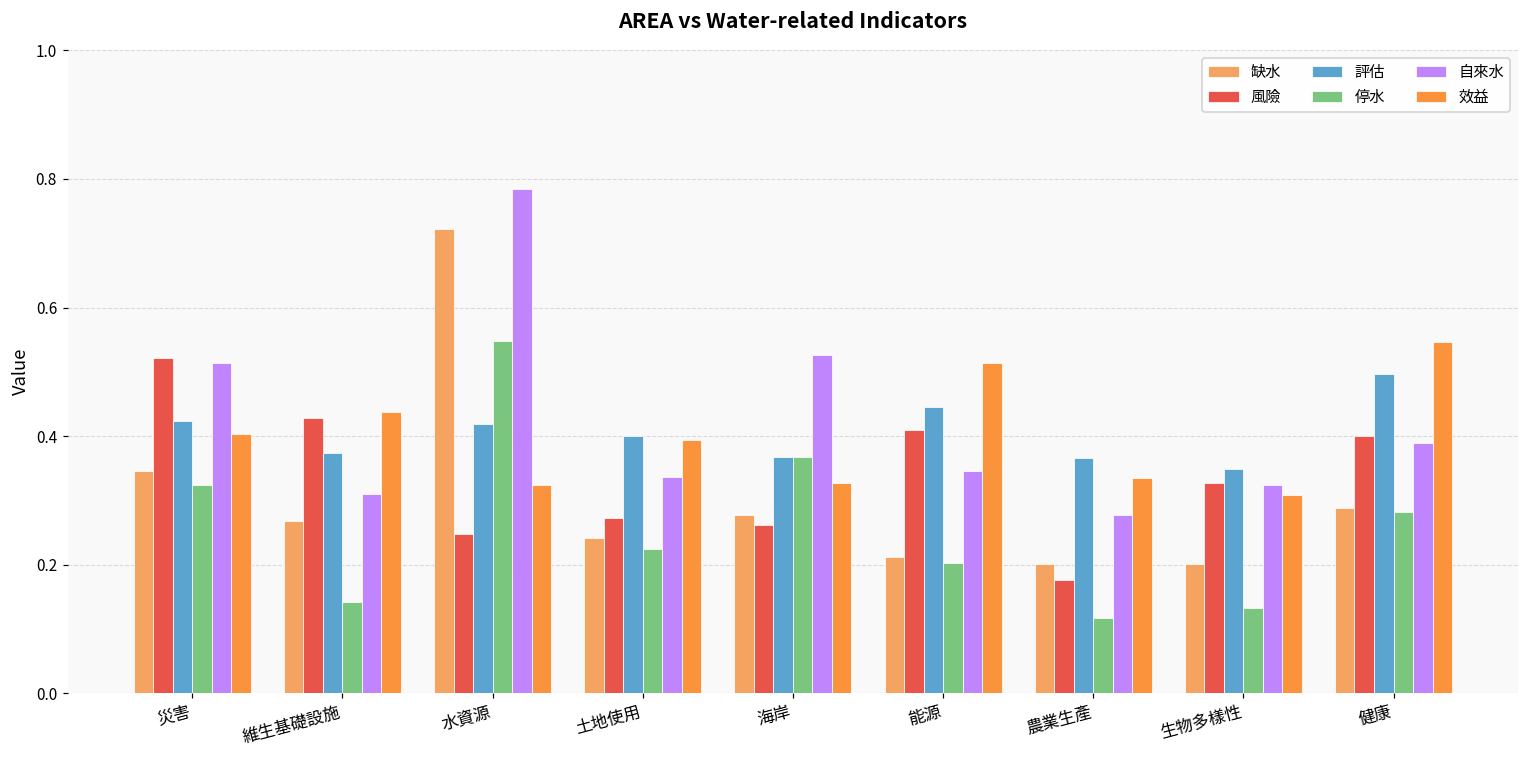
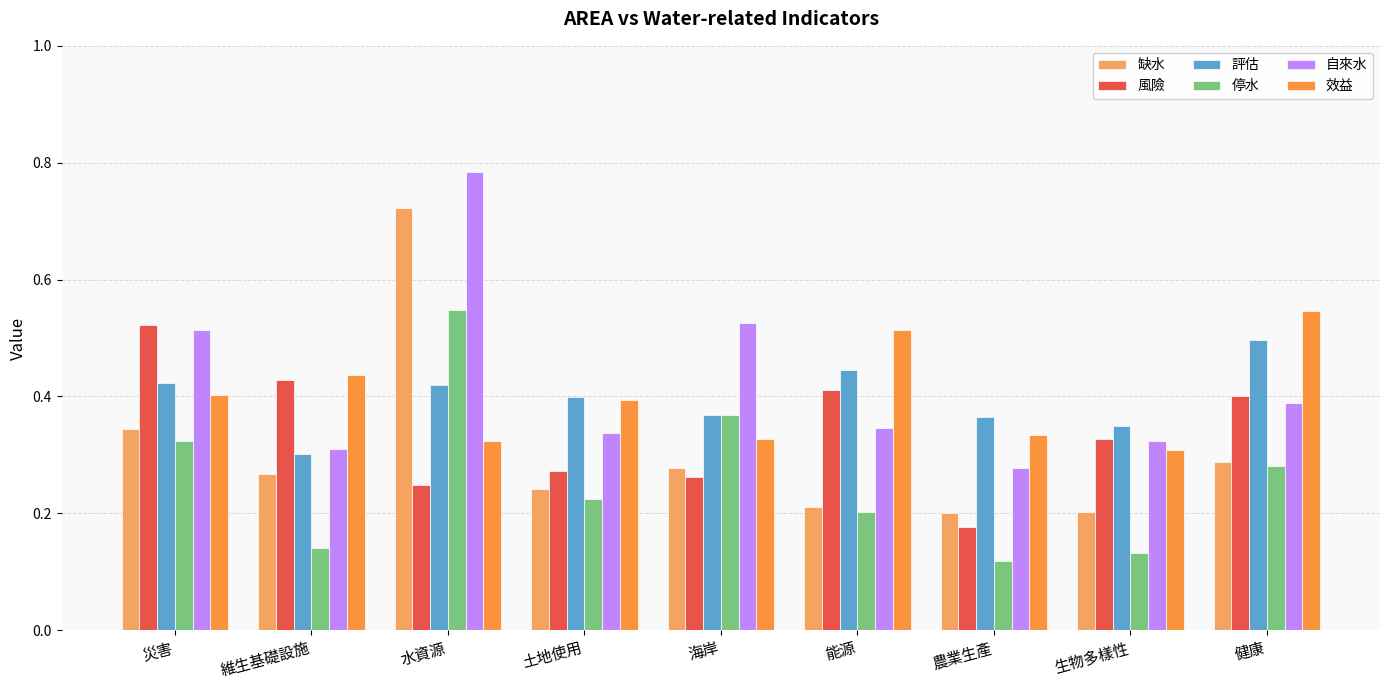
  {
    "風險": {
      "災害": 0.52,
      "維生基礎設施": 0.43,
      "水資源": 0.25,
      "土地使用": 0.27,
      "海岸": 0.26,
      "能源": 0.41,
      "農業生產": 0.18,
      "生物多樣性": 0.33,
      "健康": 0.40
    },
    "評估": {
      "災害": 0.42,
-     "維生基礎設施": 0.37,
+     "維生基礎設施": 0.30,
      "水資源": 0.42,
      "土地使用": 0.40,
      "海岸": 0.37,
      "能源": 0.45,
      "農業生產": 0.37,
      "生物多樣性": 0.35,
      "健康": 0.50
    },
    "停水": {
      "災害": 0.32,
      "維生基礎設施": 0.14,
      "水資源": 0.55,
      "土地使用": 0.22,
      "海岸": 0.37,
      "能源": 0.20,
      "農業生產": 0.12,
      "生物多樣性": 0.13,
      "健康": 0.28
    },
    "自來水": {
      "災害": 0.51,
      "維生基礎設施": 0.31,
      "水資源": 0.78,
      "土地使用": 0.34,
      "海岸": 0.53,
      "能源": 0.35,
      "農業生產": 0.28,
      "生物多樣性": 0.32,
      "健康": 0.39
    }
  }
